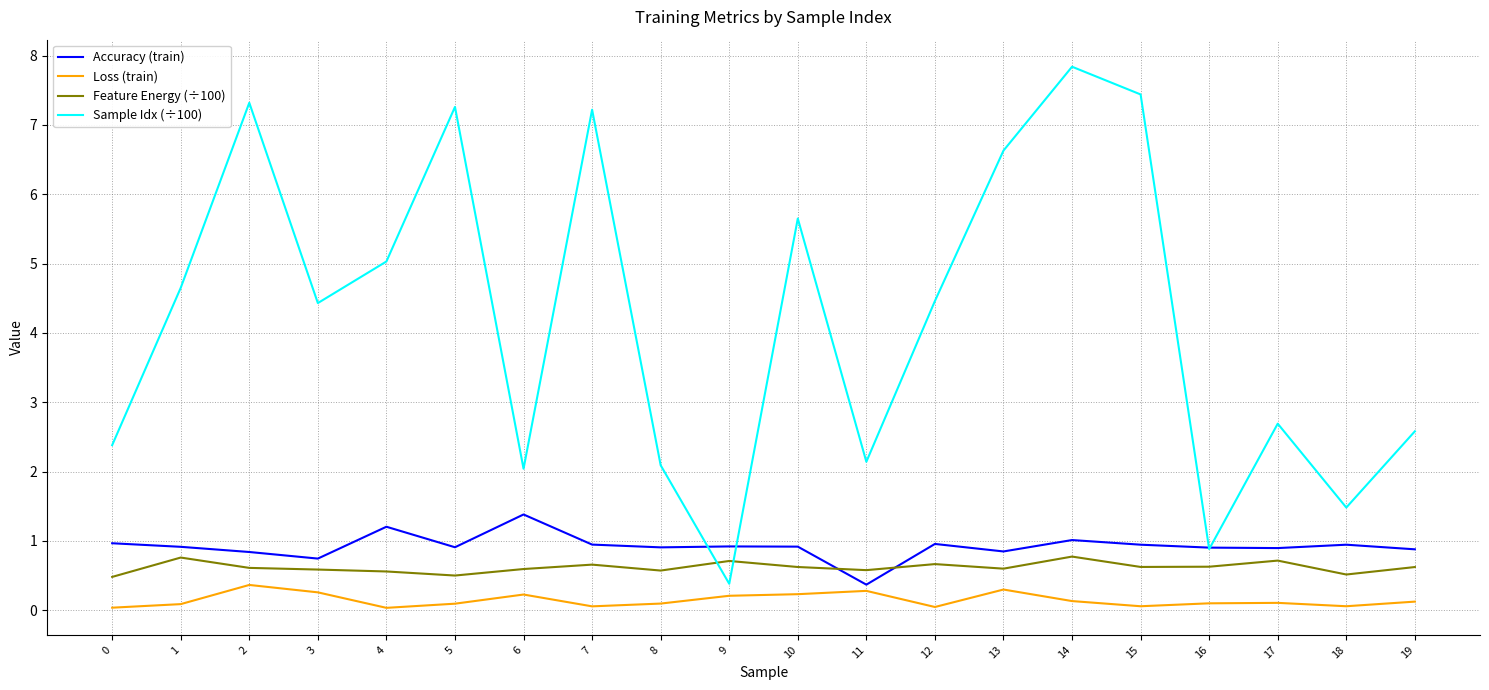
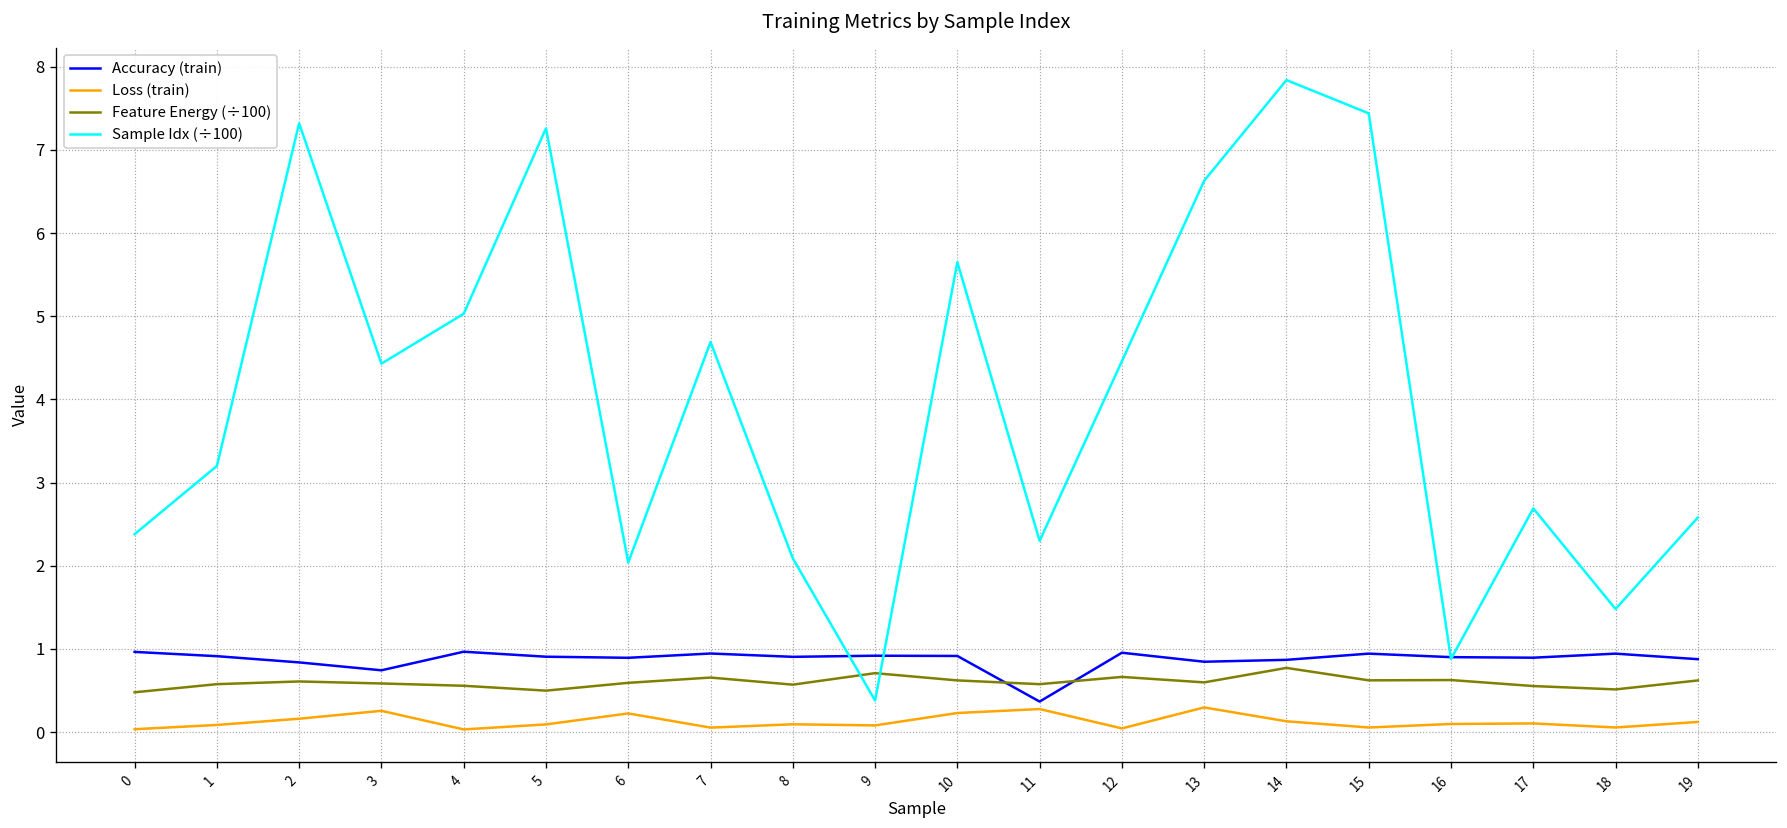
  {
    "Accuracy (train)": {
      "0": 1.0,
      "1": 0.9,
      "2": 0.8,
      "3": 0.7,
-     "4": 1.2,
+     "4": 1.0,
      "5": 0.9,
-     "6": 1.4,
+     "6": 0.9,
      "7": 0.9,
      "8": 0.9,
      "9": 0.9,
      "10": 0.9,
      "11": 0.4,
      "12": 1.0,
      "13": 0.8,
-     "14": 1.0,
+     "14": 0.9,
      "15": 0.9,
      "17": 0.9,
      "18": 0.9,
      "19": 0.9
    },
    "Loss (train)": {
      "0": 0.0,
      "1": 0.1,
-     "2": 0.4,
+     "2": 0.2,
      "3": 0.3,
      "4": 0.0,
      "5": 0.1,
      "6": 0.2,
      "7": 0.1,
      "8": 0.1,
-     "9": 0.2,
+     "9": 0.1,
      "10": 0.2,
      "11": 0.3,
      "12": 0.0,
      "13": 0.3,
      "14": 0.1,
      "15": 0.1,
      "16": 0.1,
      "17": 0.1,
      "18": 0.1,
      "19": 0.1
    },
    "Feature Energy (÷100)": {
      "0": 0.5,
-     "1": 0.8,
+     "1": 0.6,
      "2": 0.6,
      "3": 0.6,
      "4": 0.6,
      "5": 0.5,
      "6": 0.6,
      "7": 0.7,
      "8": 0.6,
      "9": 0.7,
      "10": 0.6,
      "11": 0.6,
      "12": 0.7,
      "13": 0.6,
      "14": 0.8,
      "15": 0.6,
      "16": 0.6,
-     "17": 0.7,
+     "17": 0.6,
      "18": 0.5,
      "19": 0.6
    },
    "Sample Idx (÷100)": {
      "0": 2.4,
-     "1": 4.7,
+     "1": 3.2,
      "2": 7.3,
      "3": 4.4,
      "4": 5.0,
      "5": 7.3,
      "6": 2.0,
-     "7": 7.2,
+     "7": 4.7,
      "8": 2.1,
      "9": 0.4,
      "10": 5.7,
-     "11": 2.1,
+     "11": 2.3,
      "12": 4.5,
      "13": 6.6,
      "14": 7.8,
      "15": 7.4,
      "17": 2.7,
      "18": 1.5,
      "19": 2.6
    }
  }
